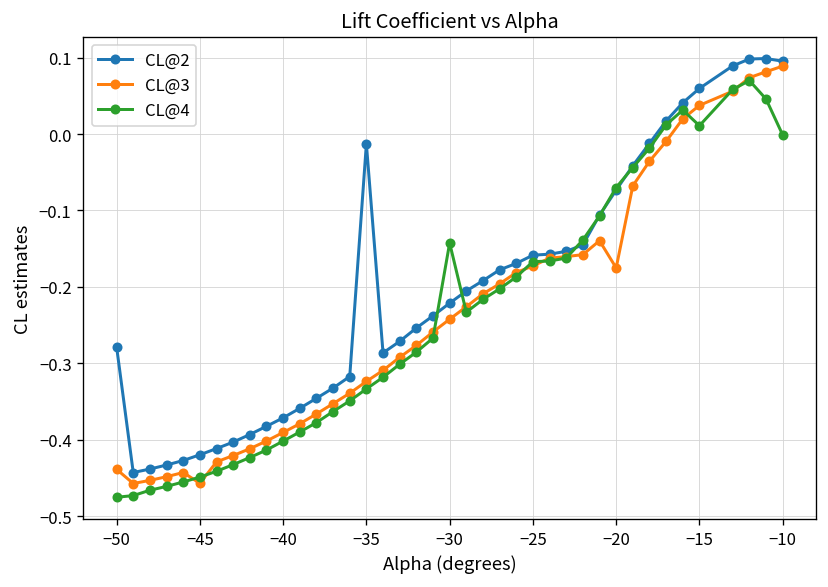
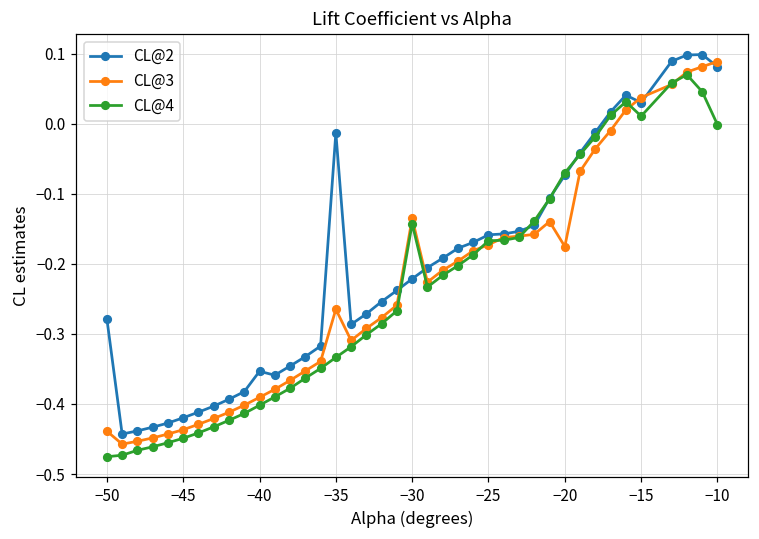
  {
    "CL@2": {
      "−50": -0.28,
      "−45": -0.42,
-     "−40": -0.37,
+     "−40": -0.35,
      "−35": -0.01,
      "−30": -0.22,
      "−25": -0.16,
-     "−15": 0.06,
-     "−10": 0.10
+     "−15": 0.03,
+     "−10": 0.08
    },
    "CL@3": {
      "−50": -0.44,
-     "−45": -0.46,
+     "−45": -0.44,
      "−40": -0.39,
-     "−35": -0.32,
-     "−30": -0.24,
+     "−35": -0.26,
+     "−30": -0.14,
      "−25": -0.17,
      "−20": -0.18,
      "−15": 0.04,
      "−10": 0.09
    },
    "CL@4": {
      "−50": -0.48,
      "−45": -0.45,
      "−40": -0.40,
      "−35": -0.33,
      "−30": -0.14,
      "−25": -0.17,
      "−15": 0.01,
      "−10": 0.00
    }
  }
